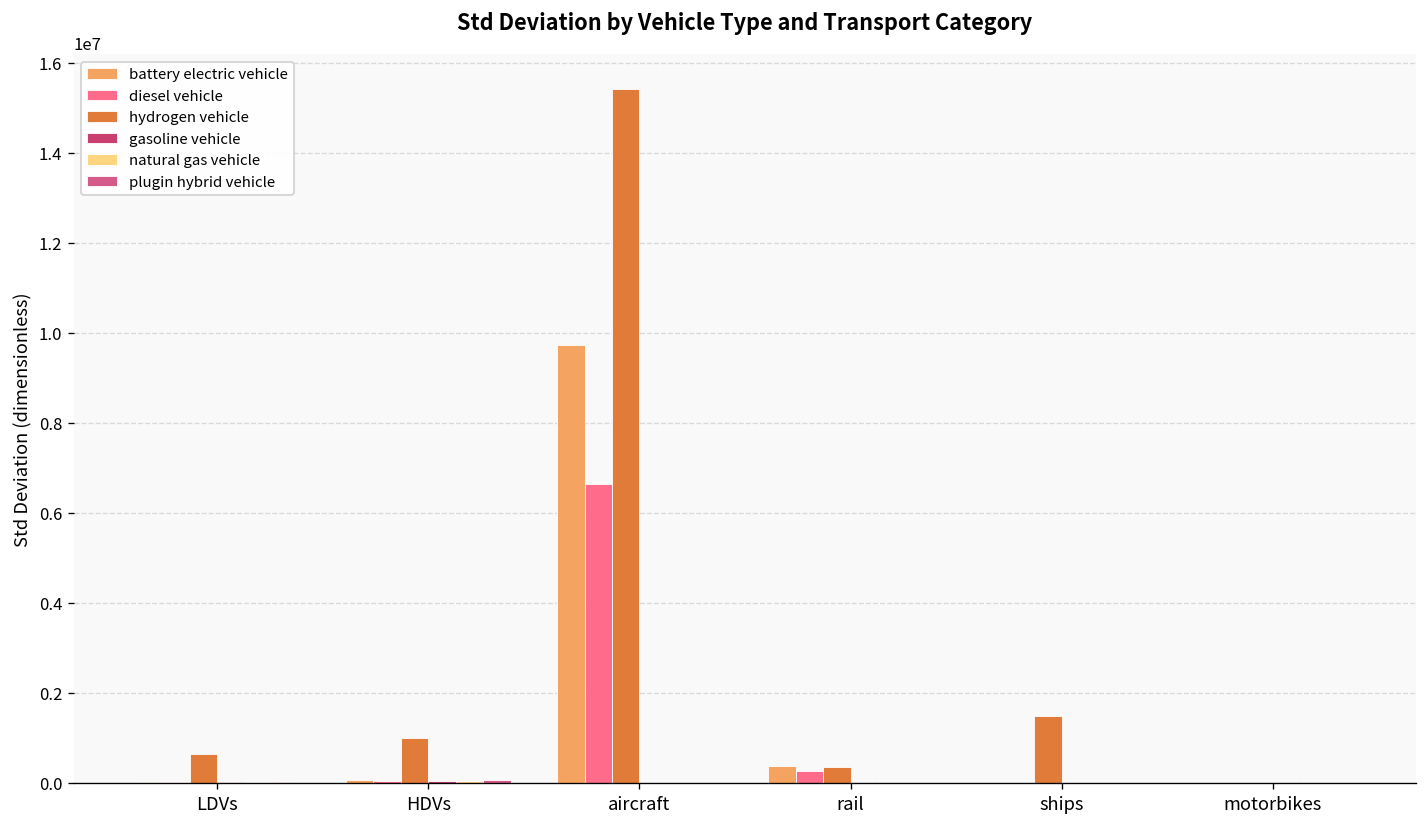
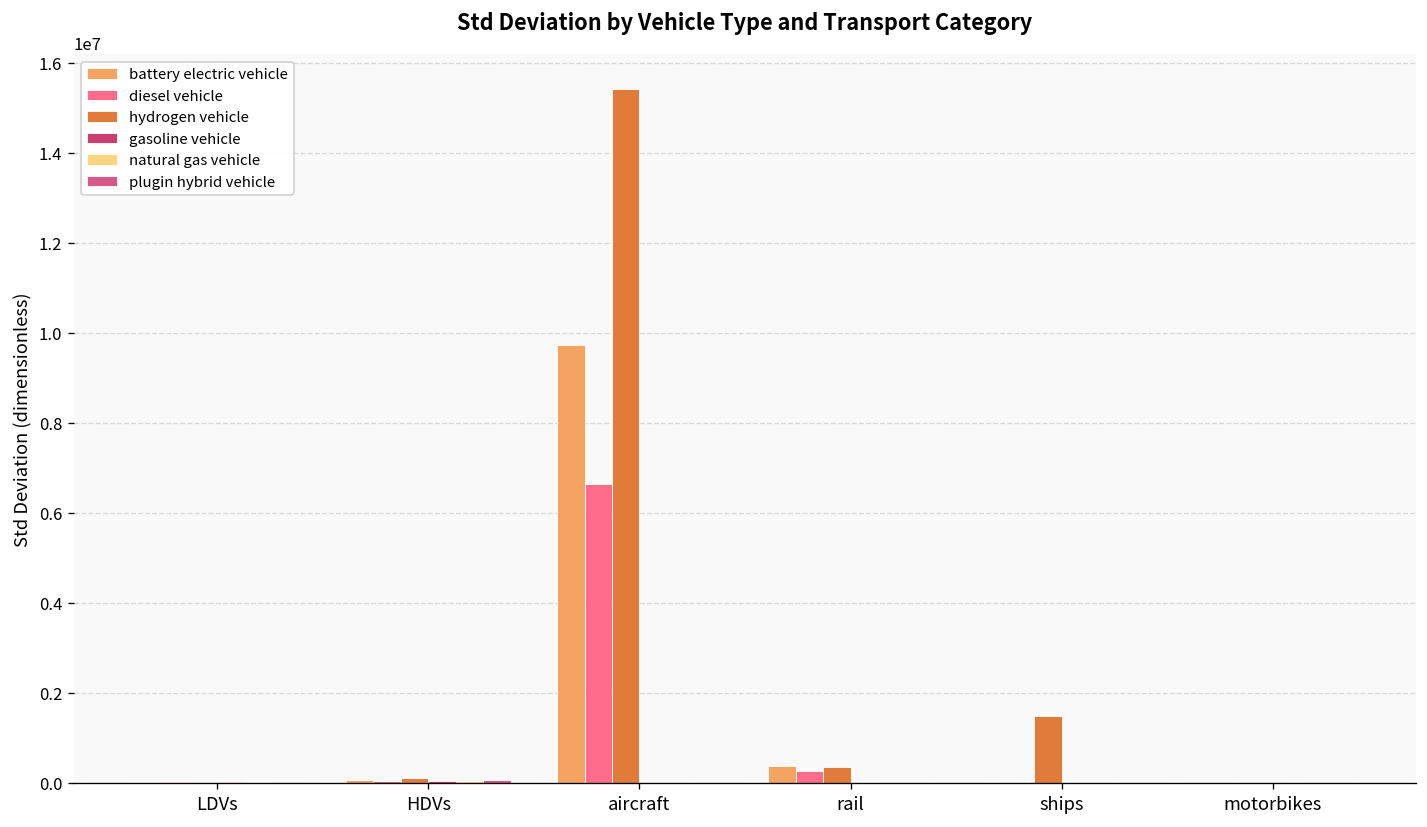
  {
    "hydrogen vehicle": {
-     "LDVs": 600000,
-     "HDVs": 1000000,
+     "LDVs": 0,
+     "HDVs": 100000,
      "aircraft": 15400000,
      "rail": 400000,
      "ships": 1500000,
      "motorbikes": 0
    }
  }
